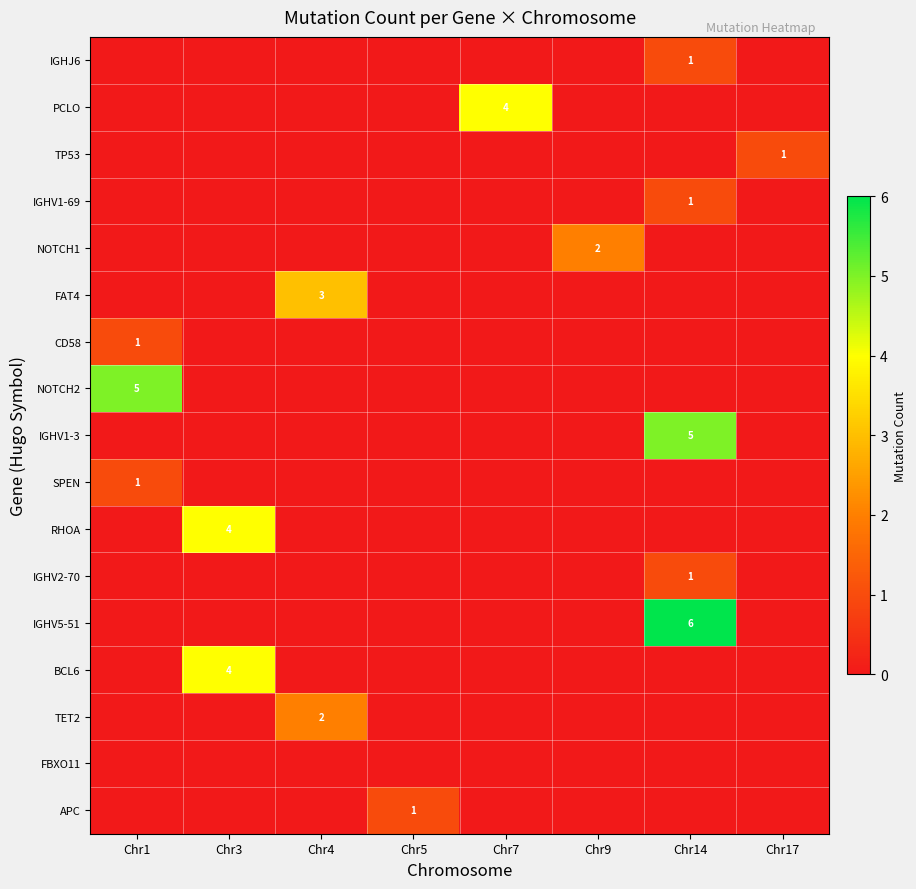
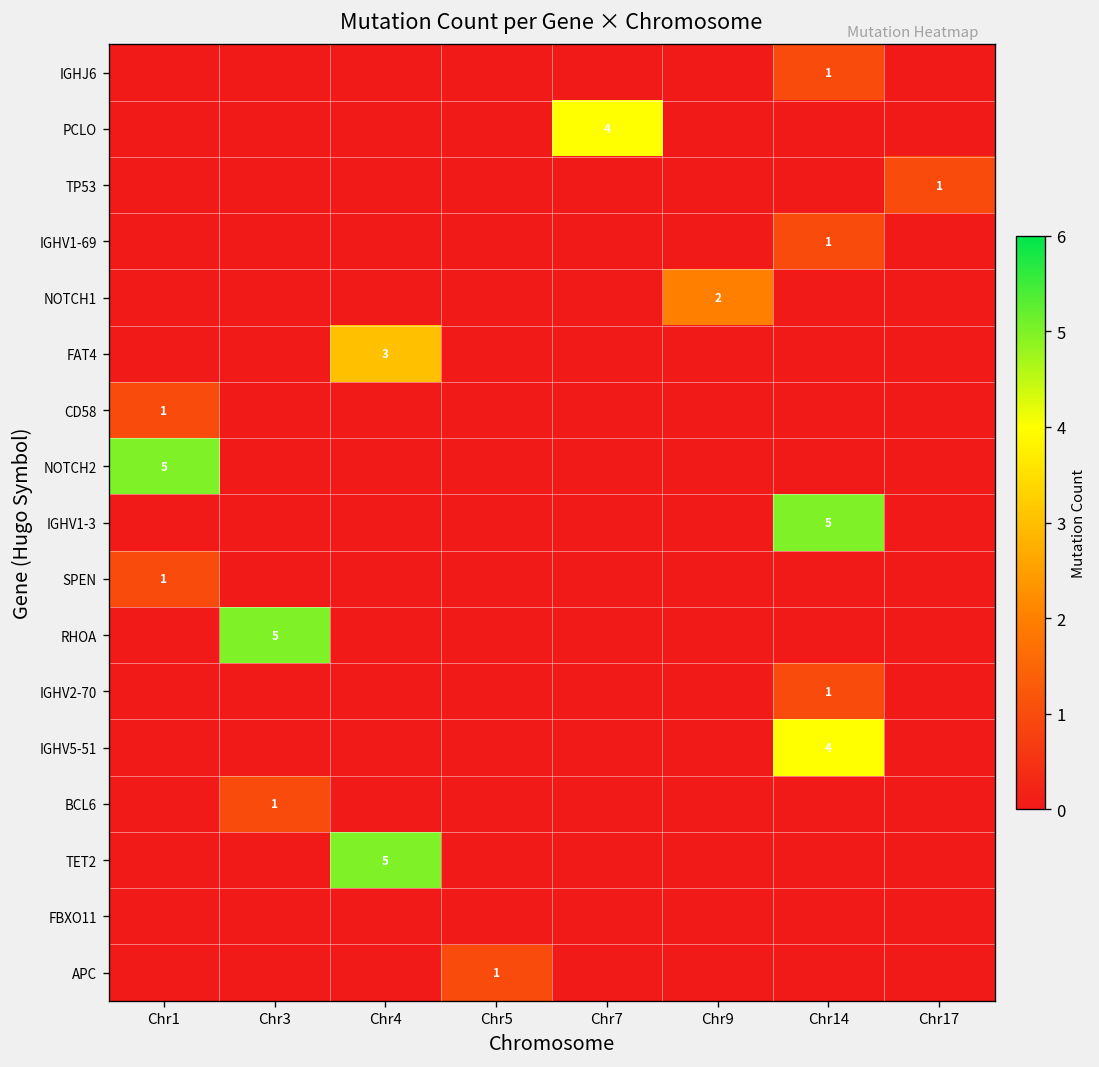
  {
    "IGHJ6": {
      "Chr14": 1
    },
    "PCLO": {
      "Chr7": 4
    },
    "TP53": {
      "Chr17": 1
    },
    "IGHV1-69": {
      "Chr14": 1
    },
    "NOTCH1": {
      "Chr9": 2
    },
    "FAT4": {
      "Chr4": 3
    },
    "CD58": {
      "Chr1": 1
    },
    "NOTCH2": {
      "Chr1": 5
    },
    "IGHV1-3": {
      "Chr14": 5
    },
    "SPEN": {
      "Chr1": 1
    },
    "RHOA": {
-     "Chr3": 4
+     "Chr3": 5
    },
    "IGHV2-70": {
      "Chr14": 1
    },
    "IGHV5-51": {
-     "Chr14": 6
+     "Chr14": 4
    },
    "BCL6": {
-     "Chr3": 4
+     "Chr3": 1
    },
    "TET2": {
-     "Chr4": 2
+     "Chr4": 5
    },
    "APC": {
      "Chr5": 1
    }
  }
